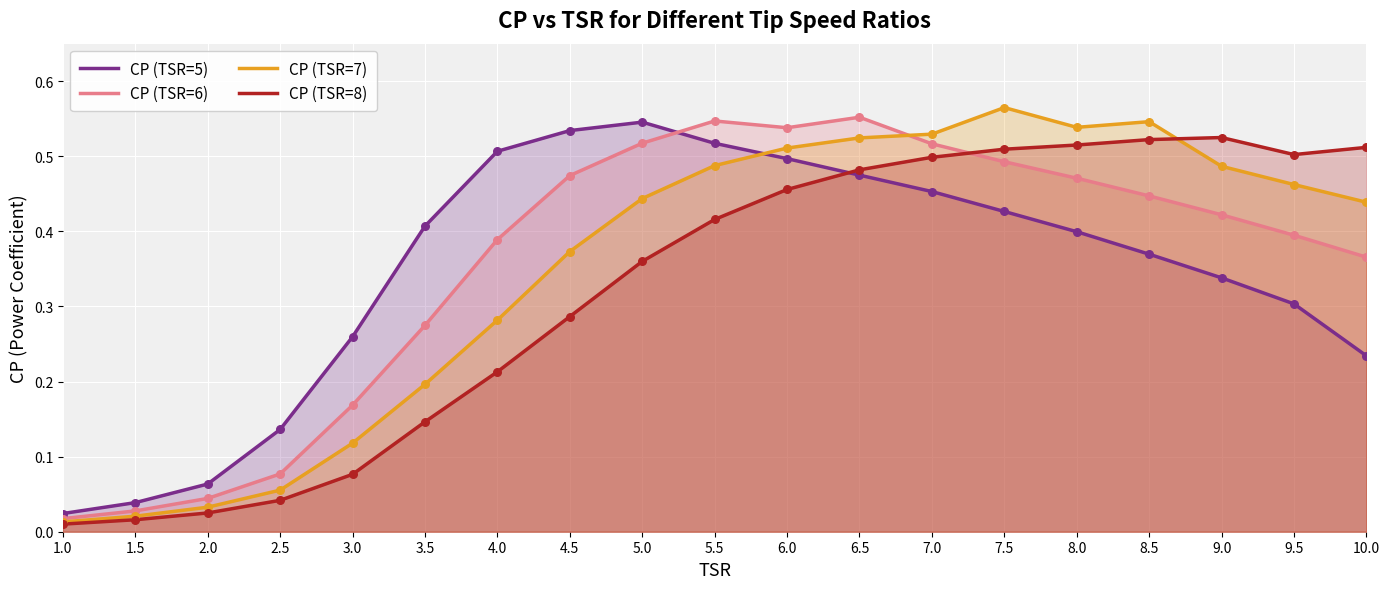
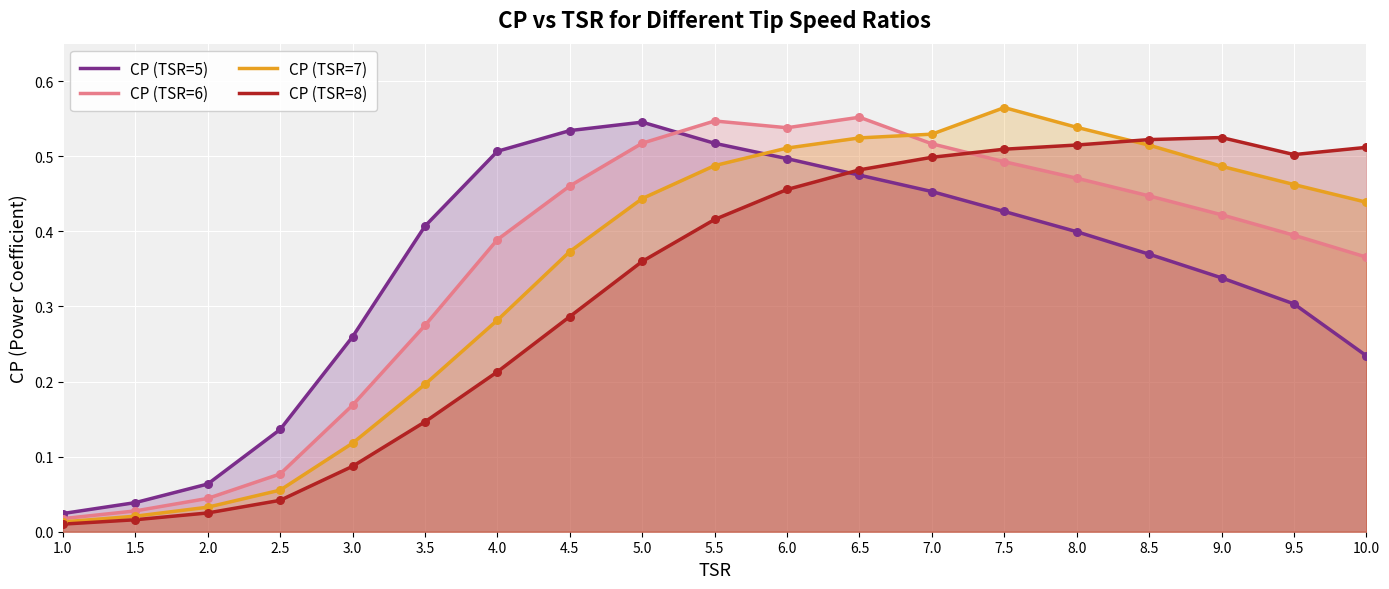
  {
    "CP (TSR=5)": {
      "1.0": 0.02,
      "1.5": 0.04,
      "2.0": 0.06,
      "2.5": 0.14,
      "3.0": 0.26,
      "3.5": 0.41,
      "4.0": 0.51,
      "4.5": 0.53,
      "5.0": 0.55,
      "5.5": 0.52,
      "6.0": 0.50,
      "6.5": 0.47,
      "7.0": 0.45,
      "7.5": 0.43,
      "8.0": 0.40,
      "8.5": 0.37,
      "9.0": 0.34,
      "9.5": 0.30,
      "10.0": 0.23
    },
    "CP (TSR=6)": {
      "1.0": 0.02,
      "1.5": 0.03,
      "2.0": 0.04,
      "2.5": 0.08,
      "3.0": 0.17,
      "3.5": 0.27,
      "4.0": 0.39,
-     "4.5": 0.47,
+     "4.5": 0.46,
      "5.0": 0.52,
      "5.5": 0.55,
      "6.0": 0.54,
      "6.5": 0.55,
      "7.0": 0.52,
      "7.5": 0.49,
      "8.0": 0.47,
      "8.5": 0.45,
      "9.0": 0.42,
      "9.5": 0.39,
      "10.0": 0.37
    },
    "CP (TSR=7)": {
      "1.5": 0.02,
      "2.0": 0.03,
      "2.5": 0.06,
      "3.0": 0.12,
      "3.5": 0.20,
      "4.0": 0.28,
      "4.5": 0.37,
      "5.0": 0.44,
      "5.5": 0.49,
      "6.0": 0.51,
      "6.5": 0.52,
      "7.0": 0.53,
      "7.5": 0.56,
      "8.0": 0.54,
-     "8.5": 0.55,
+     "8.5": 0.51,
      "9.0": 0.49,
      "9.5": 0.46,
      "10.0": 0.44
    },
    "CP (TSR=8)": {
      "1.5": 0.02,
      "2.0": 0.02,
      "2.5": 0.04,
-     "3.0": 0.08,
+     "3.0": 0.09,
      "3.5": 0.15,
      "4.0": 0.21,
      "4.5": 0.29,
      "5.0": 0.36,
      "5.5": 0.42,
      "6.0": 0.46,
      "6.5": 0.48,
      "7.0": 0.50,
      "7.5": 0.51,
      "8.0": 0.52,
      "8.5": 0.52,
      "9.0": 0.52,
      "9.5": 0.50,
      "10.0": 0.51
    }
  }
